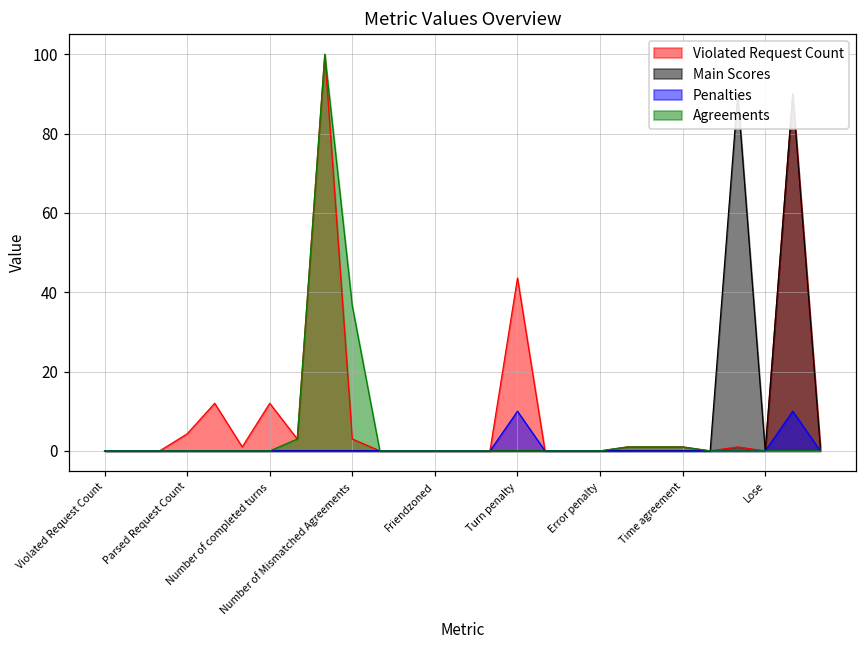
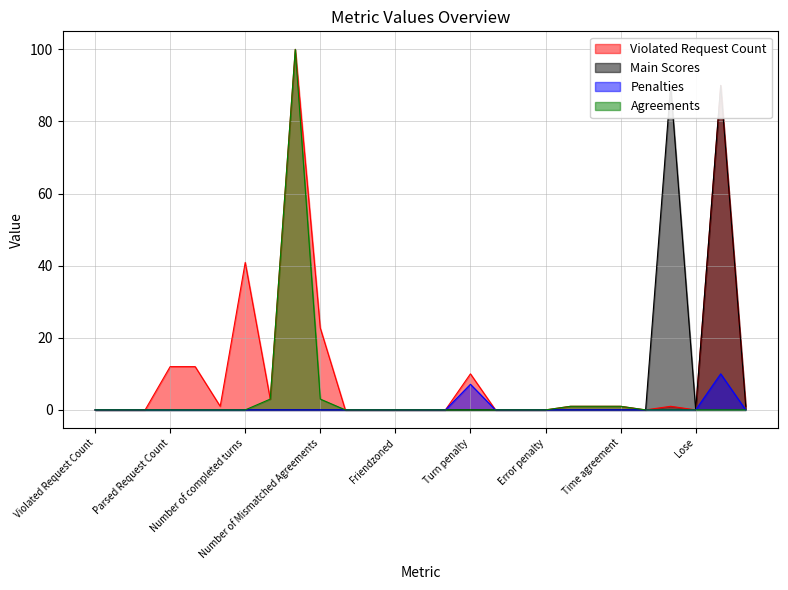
  {
    "Violated Request Count": {
-     "Parsed Request Count": 4,
-     "Number of completed turns": 12,
-     "Number of Mismatched Agreements": 3,
-     "Turn penalty": 44
+     "Parsed Request Count": 12,
+     "Number of completed turns": 41,
+     "Number of Mismatched Agreements": 23,
+     "Turn penalty": 10
    },
    "Penalties": {
-     "Turn penalty": 10
+     "Turn penalty": 7
    },
    "Agreements": {
-     "Number of Mismatched Agreements": 37
+     "Number of Mismatched Agreements": 3
    }
  }
